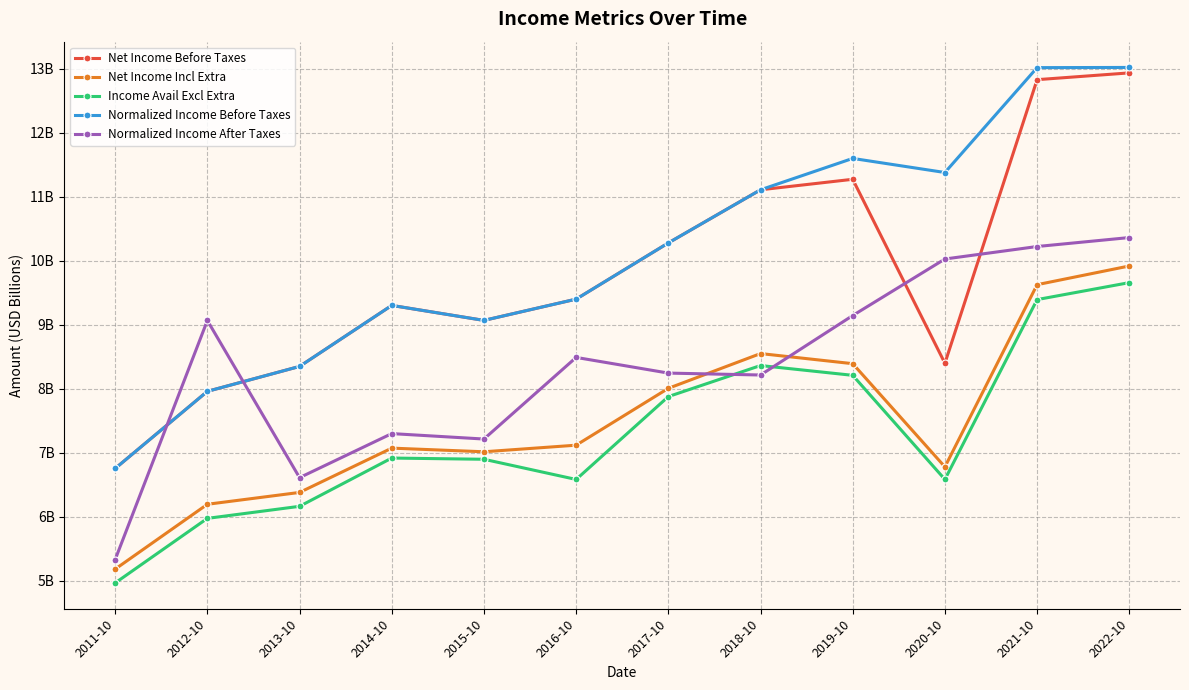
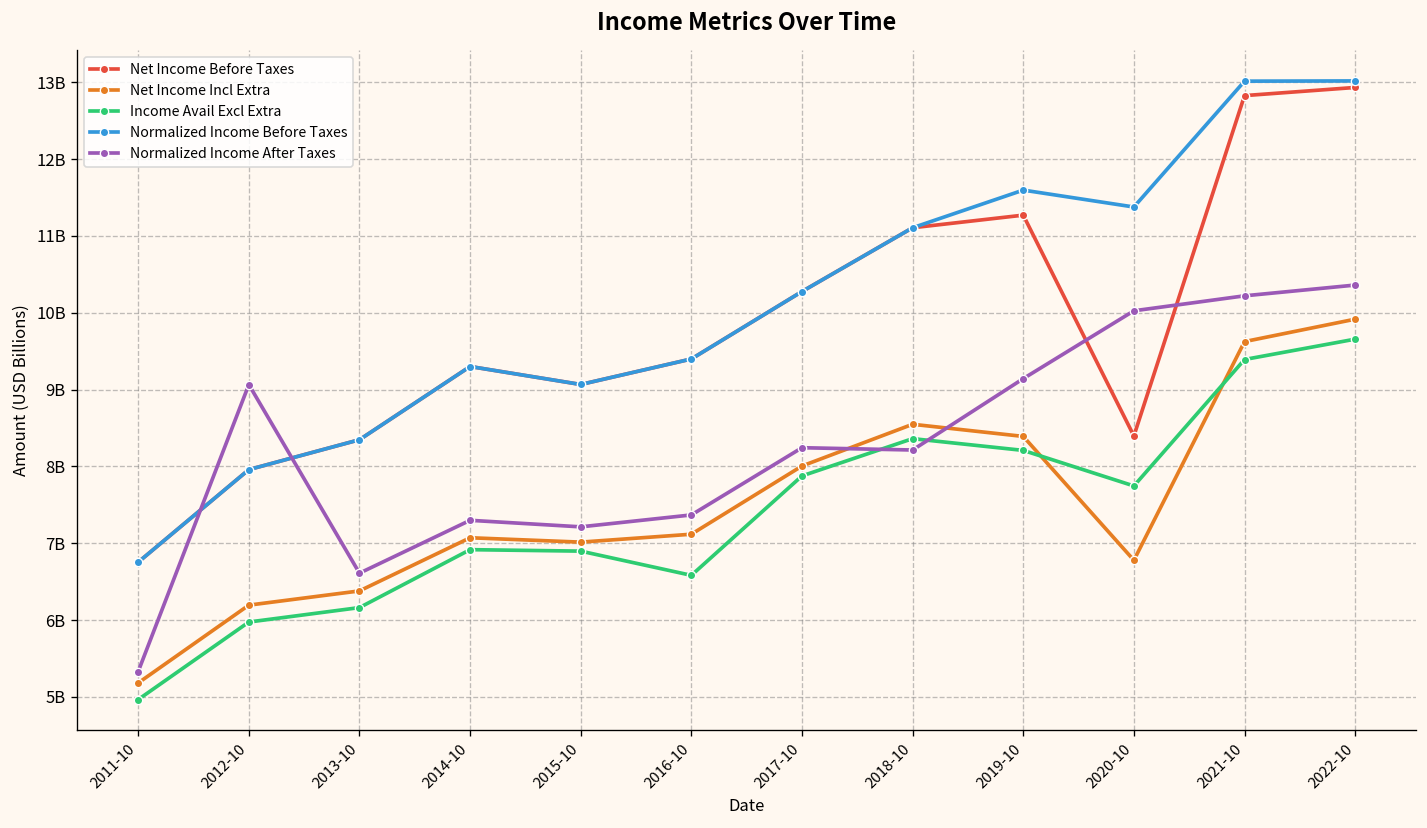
  {
    "Income Avail Excl Extra": {
      "2011-10": 5000000000,
      "2012-10": 6000000000,
      "2013-10": 6200000000,
      "2014-10": 6900000000,
      "2015-10": 6900000000,
      "2016-10": 6600000000,
      "2017-10": 7900000000,
      "2018-10": 8400000000,
      "2019-10": 8200000000,
-     "2020-10": 6600000000,
+     "2020-10": 7700000000,
      "2021-10": 9400000000,
      "2022-10": 9700000000
    },
    "Normalized Income Before Taxes": {
      "2019-10": 11600000000,
      "2020-10": 11400000000,
      "2021-10": 13000000000,
      "2022-10": 13000000000
    },
    "Normalized Income After Taxes": {
      "2011-10": 5300000000,
      "2012-10": 9100000000,
      "2013-10": 6600000000,
      "2014-10": 7300000000,
      "2015-10": 7200000000,
-     "2016-10": 8500000000,
+     "2016-10": 7400000000,
      "2017-10": 8200000000,
      "2018-10": 8200000000,
      "2019-10": 9100000000,
      "2020-10": 10000000000,
      "2021-10": 10200000000,
      "2022-10": 10400000000
    }
  }
